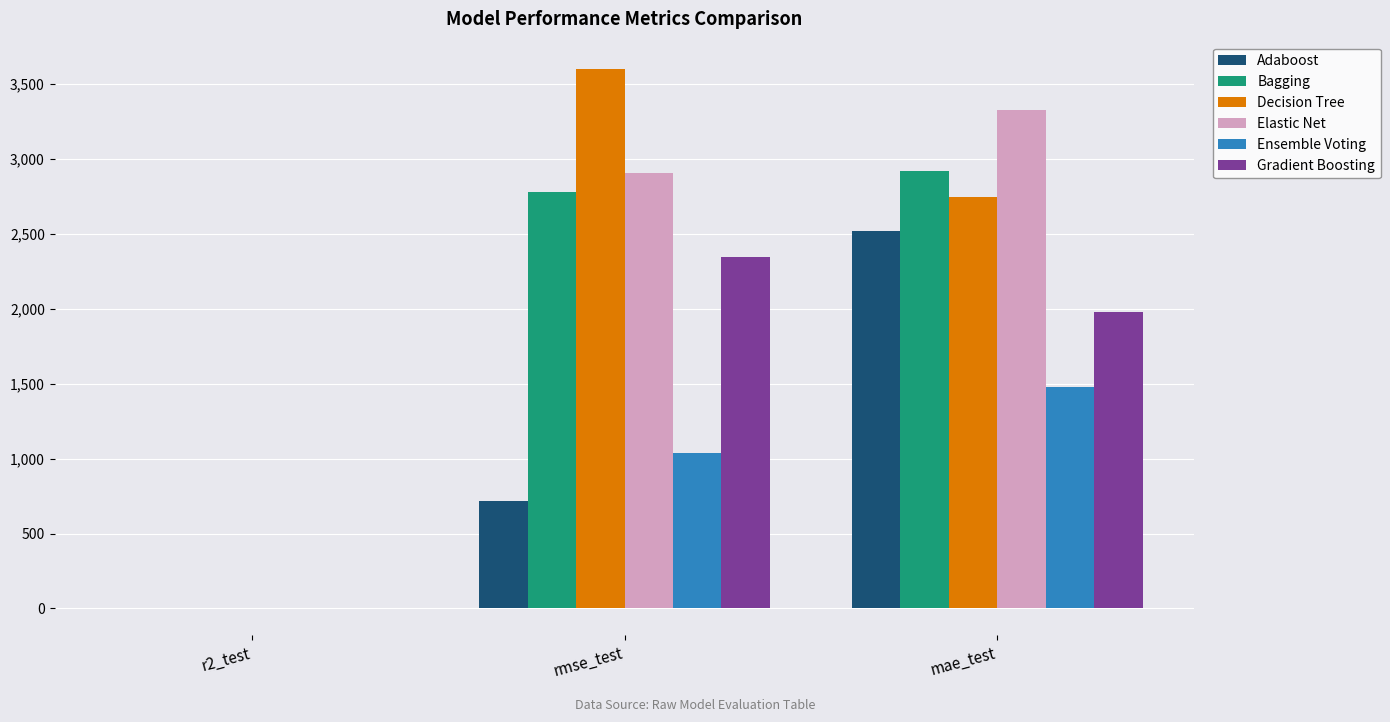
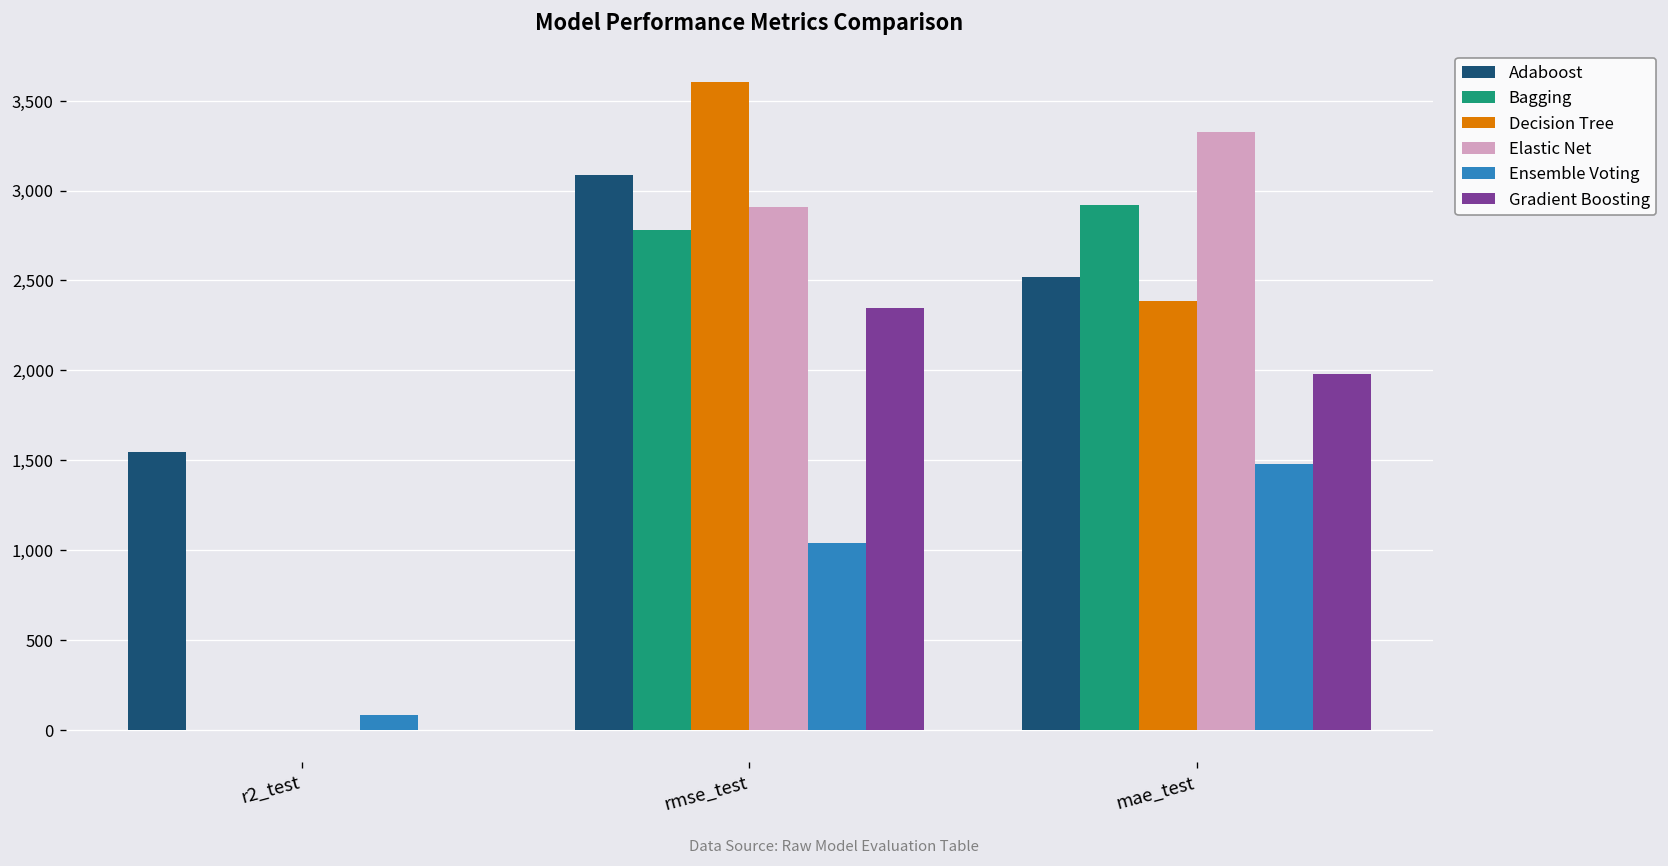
  {
    "Adaboost": {
-     "r2_test": "0",
-     "rmse_test": "720",
+     "r2_test": "1,540",
+     "rmse_test": "3,090",
      "mae_test": "2,520"
    },
    "Bagging": {
      "rmse_test": "2,780",
      "mae_test": "2,920"
    },
    "Decision Tree": {
      "rmse_test": "3,600",
-     "mae_test": "2,750"
+     "mae_test": "2,380"
    },
    "Elastic Net": {
      "rmse_test": "2,910",
      "mae_test": "3,330"
    },
    "Ensemble Voting": {
-     "r2_test": "0",
+     "r2_test": "80",
      "rmse_test": "1,040",
      "mae_test": "1,480"
    },
    "Gradient Boosting": {
      "rmse_test": "2,350",
      "mae_test": "1,980"
    }
  }
